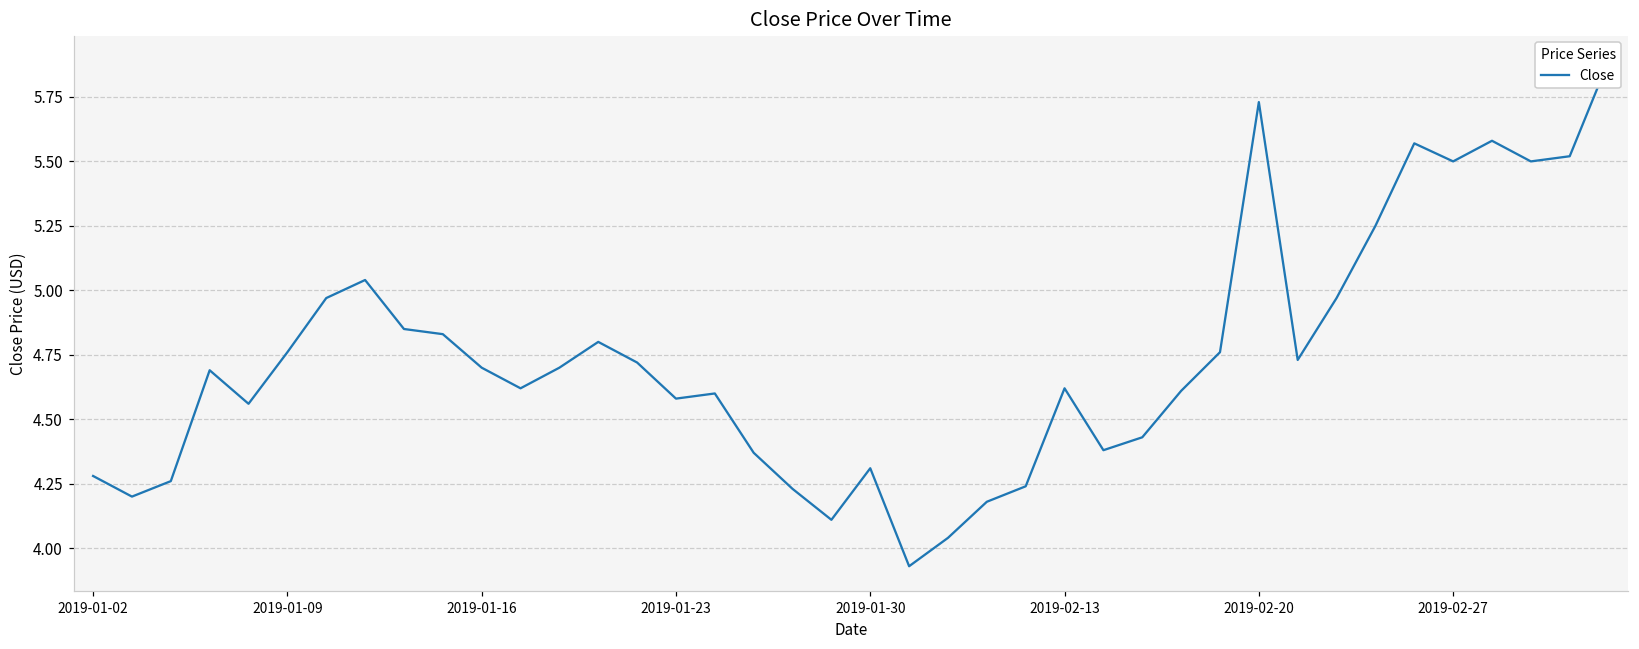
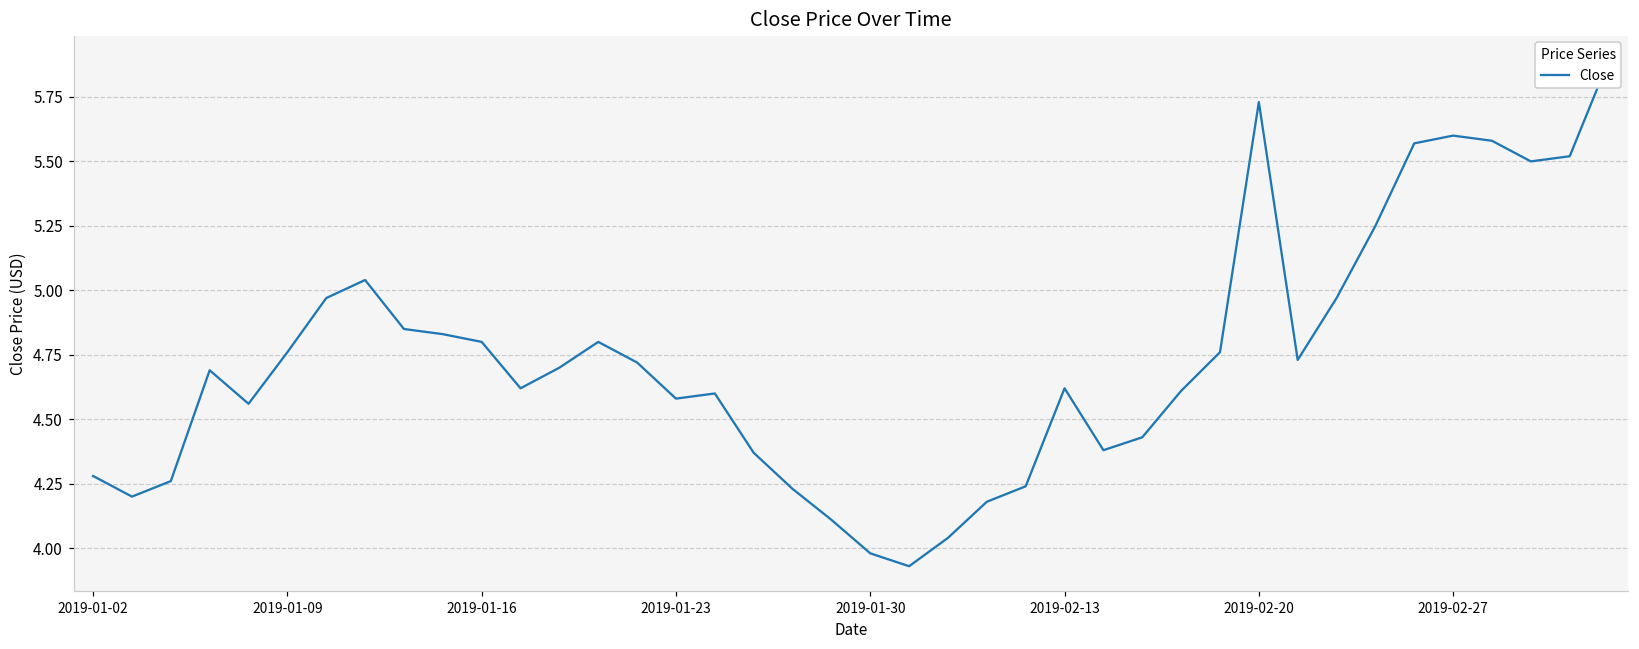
  {
    "2019-01-02": 4.28,
    "2019-01-09": 4.76,
-   "2019-01-16": 4.7,
+   "2019-01-16": 4.8,
    "2019-01-23": 4.58,
-   "2019-01-30": 4.31,
+   "2019-01-30": 3.98,
    "2019-02-13": 4.62,
    "2019-02-20": 5.73,
-   "2019-02-27": 5.5
+   "2019-02-27": 5.6
  }
